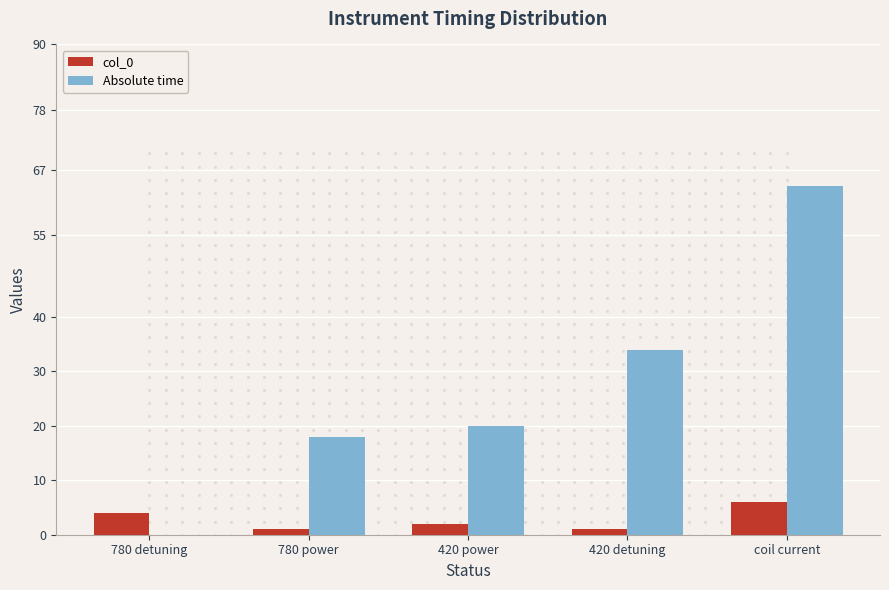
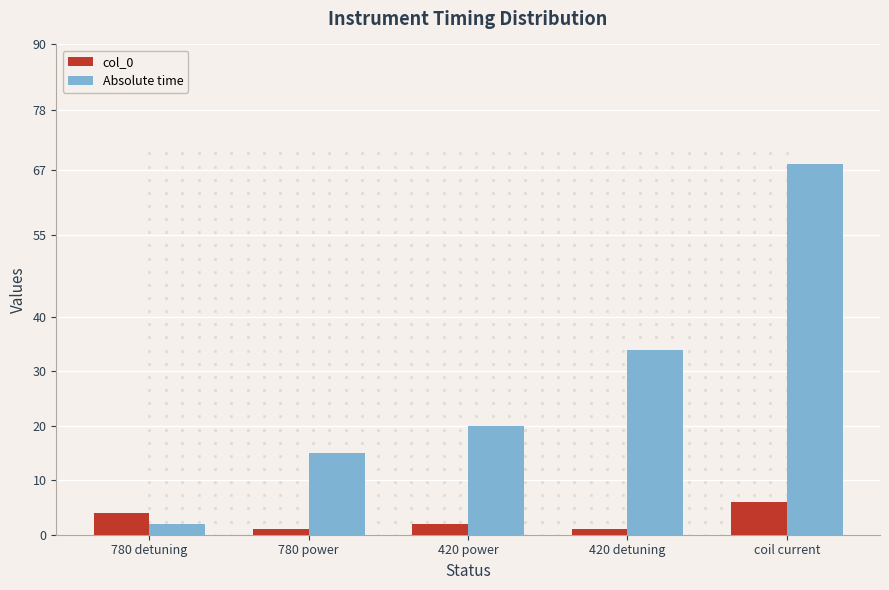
  {
    "col_0": {
      "780 detuning": 4,
      "780 power": 1,
      "420 power": 2,
      "420 detuning": 1,
      "coil current": 6
    },
    "Absolute time": {
-     "780 detuning": 0,
-     "780 power": 18,
+     "780 detuning": 2,
+     "780 power": 15,
      "420 power": 20,
      "420 detuning": 34,
-     "coil current": 64
+     "coil current": 68
    }
  }
